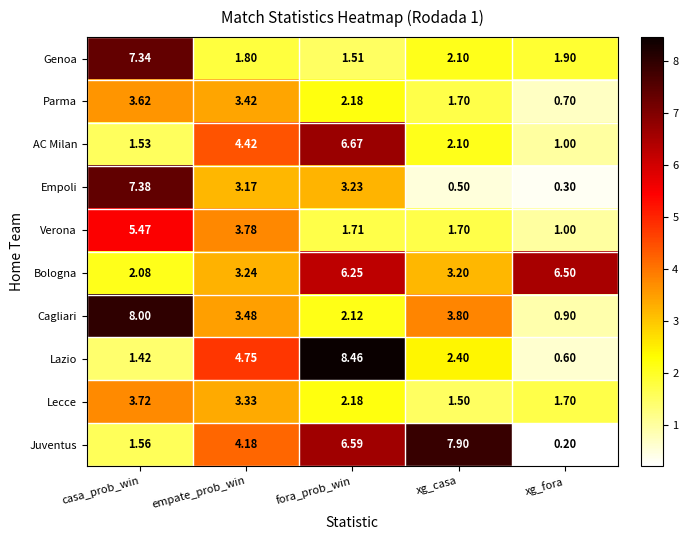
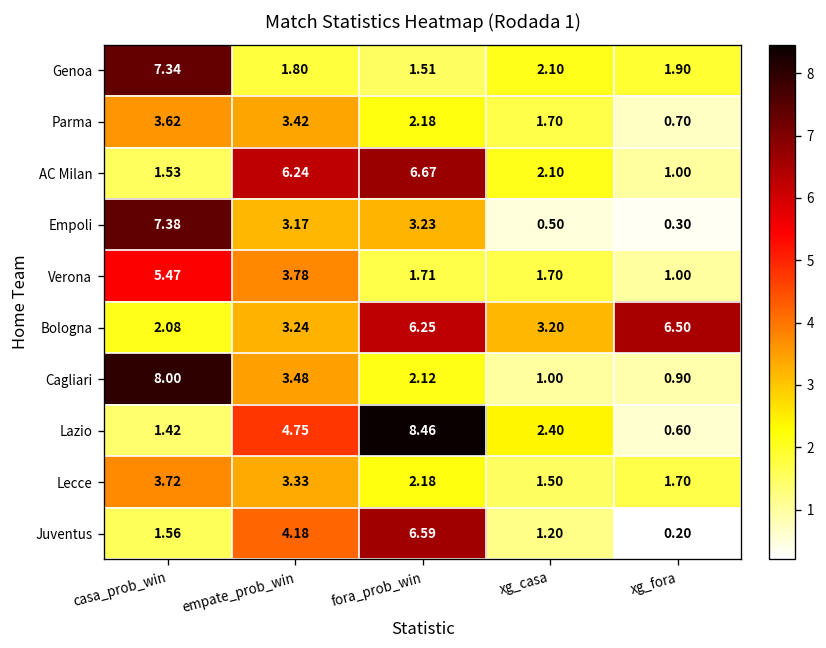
  {
    "Genoa": {
      "casa_prob_win": 7.34,
      "empate_prob_win": 1.80,
      "fora_prob_win": 1.51,
      "xg_casa": 2.10,
      "xg_fora": 1.90
    },
    "Parma": {
      "casa_prob_win": 3.62,
      "empate_prob_win": 3.42,
      "fora_prob_win": 2.18,
      "xg_casa": 1.70,
      "xg_fora": 0.70
    },
    "AC Milan": {
      "casa_prob_win": 1.53,
-     "empate_prob_win": 4.42,
+     "empate_prob_win": 6.24,
      "fora_prob_win": 6.67,
      "xg_casa": 2.10,
      "xg_fora": 1.00
    },
    "Empoli": {
      "casa_prob_win": 7.38,
      "empate_prob_win": 3.17,
      "fora_prob_win": 3.23,
      "xg_casa": 0.50,
      "xg_fora": 0.30
    },
    "Verona": {
      "casa_prob_win": 5.47,
      "empate_prob_win": 3.78,
      "fora_prob_win": 1.71,
      "xg_casa": 1.70,
      "xg_fora": 1.00
    },
    "Bologna": {
      "casa_prob_win": 2.08,
      "empate_prob_win": 3.24,
      "fora_prob_win": 6.25,
      "xg_casa": 3.20,
      "xg_fora": 6.50
    },
    "Cagliari": {
      "casa_prob_win": 8.00,
      "empate_prob_win": 3.48,
      "fora_prob_win": 2.12,
-     "xg_casa": 3.80,
+     "xg_casa": 1.00,
      "xg_fora": 0.90
    },
    "Lazio": {
      "casa_prob_win": 1.42,
      "empate_prob_win": 4.75,
      "fora_prob_win": 8.46,
      "xg_casa": 2.40,
      "xg_fora": 0.60
    },
    "Lecce": {
      "casa_prob_win": 3.72,
      "empate_prob_win": 3.33,
      "fora_prob_win": 2.18,
      "xg_casa": 1.50,
      "xg_fora": 1.70
    },
    "Juventus": {
      "casa_prob_win": 1.56,
      "empate_prob_win": 4.18,
      "fora_prob_win": 6.59,
-     "xg_casa": 7.90,
+     "xg_casa": 1.20,
      "xg_fora": 0.20
    }
  }
